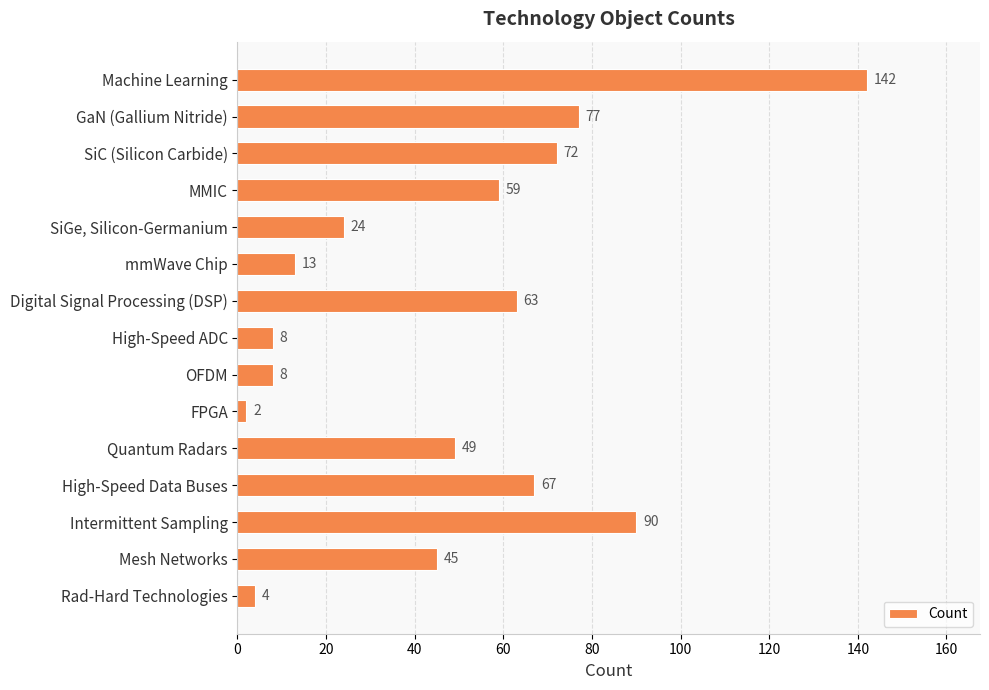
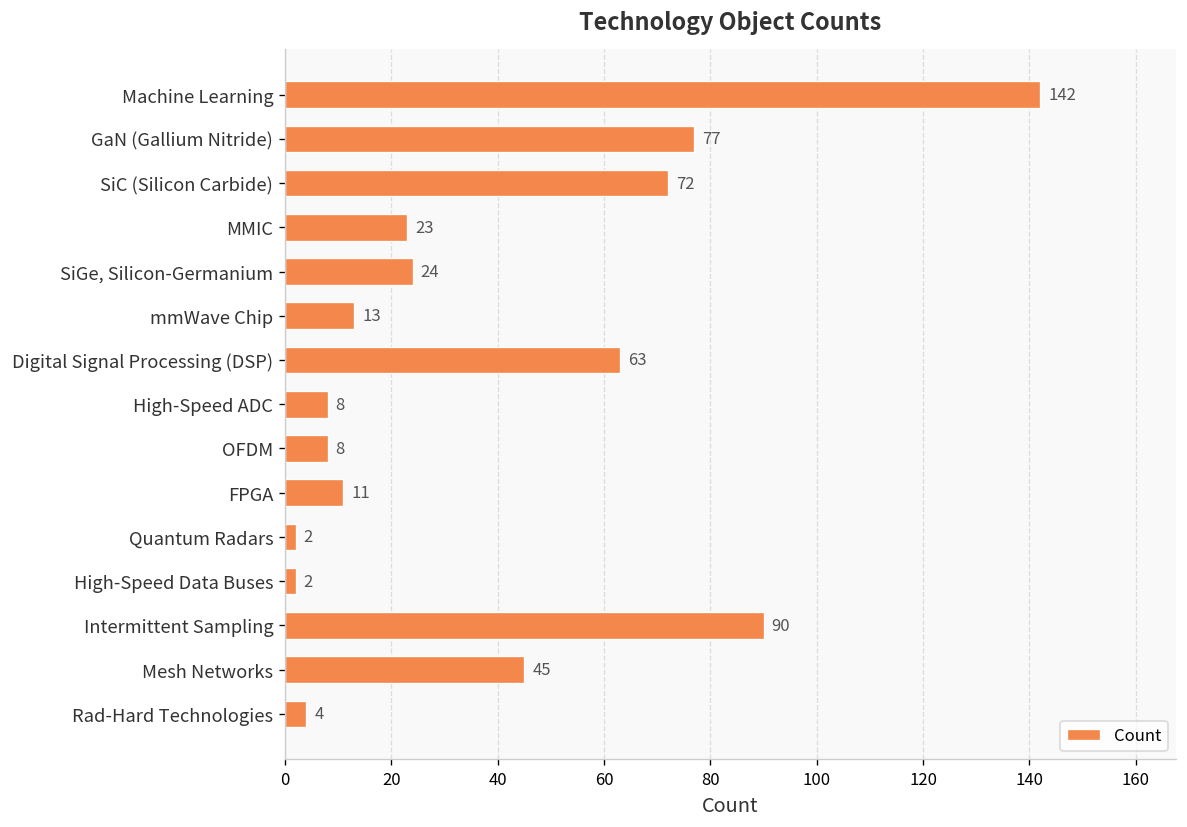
  {
    "Machine Learning": 142,
    "GaN (Gallium Nitride)": 77,
    "SiC (Silicon Carbide)": 72,
-   "MMIC": 59,
+   "MMIC": 23,
    "SiGe, Silicon-Germanium": 24,
    "mmWave Chip": 13,
    "Digital Signal Processing (DSP)": 63,
    "High-Speed ADC": 8,
    "OFDM": 8,
-   "FPGA": 2,
-   "Quantum Radars": 49,
-   "High-Speed Data Buses": 67,
+   "FPGA": 11,
+   "Quantum Radars": 2,
+   "High-Speed Data Buses": 2,
    "Intermittent Sampling": 90,
    "Mesh Networks": 45,
    "Rad-Hard Technologies": 4
  }
